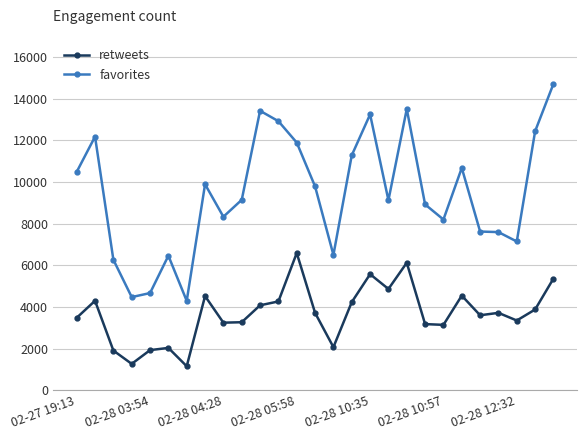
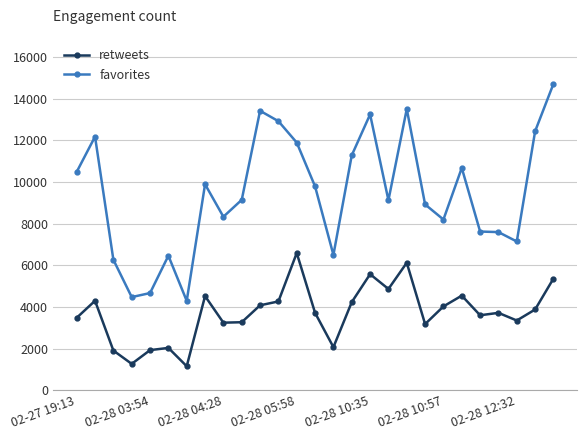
  {
    "retweets": {
      "02-27 19:13": 3500,
      "02-28 03:54": 1900,
      "02-28 04:28": 3200,
      "02-28 05:58": 6600,
      "02-28 10:35": 5600,
-     "02-28 10:57": 3100,
+     "02-28 10:57": 4000,
      "02-28 12:32": 3300
    },
    "favorites": {
      "02-27 19:13": 10500,
      "02-28 03:54": 4700,
      "02-28 04:28": 8300,
      "02-28 05:58": 11900,
      "02-28 10:35": 13200,
      "02-28 10:57": 8200,
      "02-28 12:32": 7100
    }
  }
